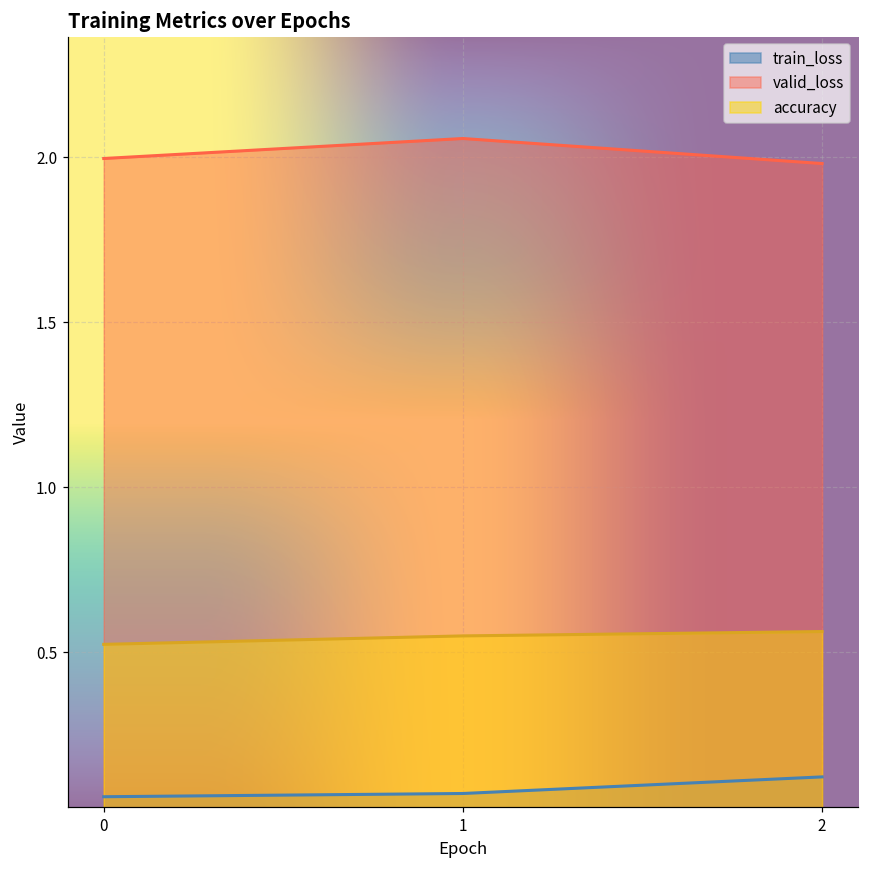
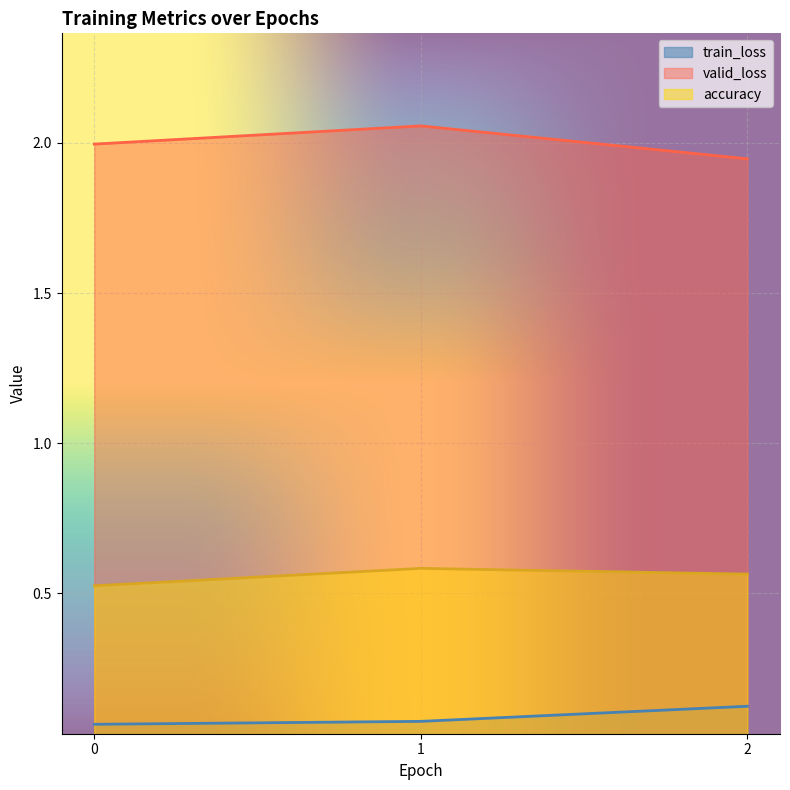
  {
    "train_loss": {
      "0": 0.06,
      "1": 0.07,
      "2": 0.12
    },
    "valid_loss": {
      "0": 2.00,
      "1": 2.06,
-     "2": 1.98
+     "2": 1.95
    },
    "accuracy": {
      "0": 0.52,
-     "1": 0.55,
+     "1": 0.58,
      "2": 0.56
    }
  }
